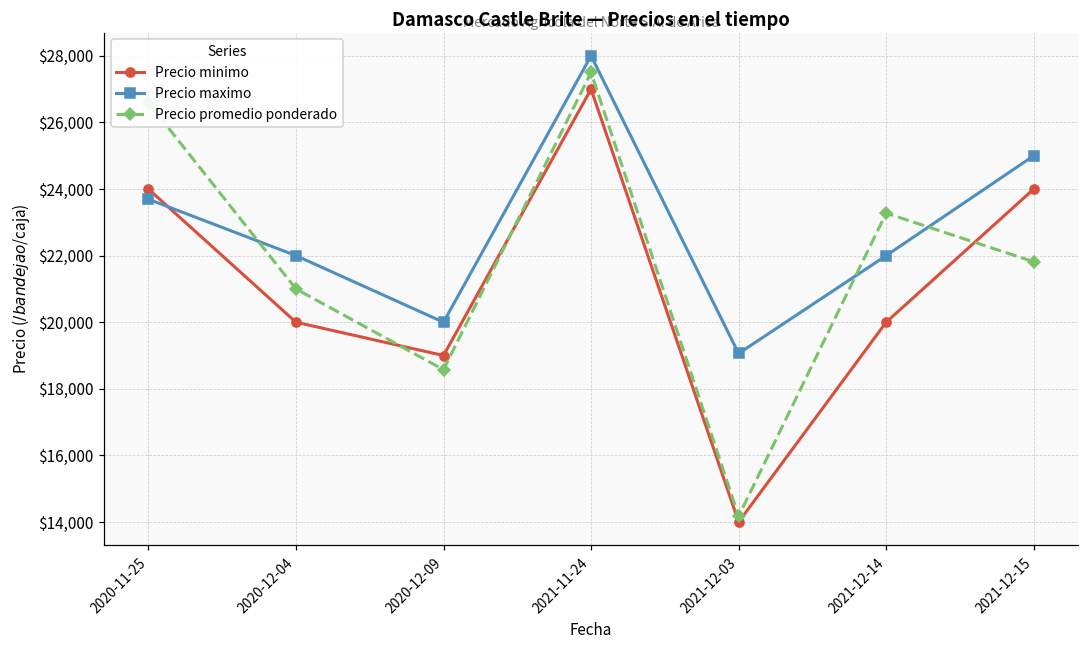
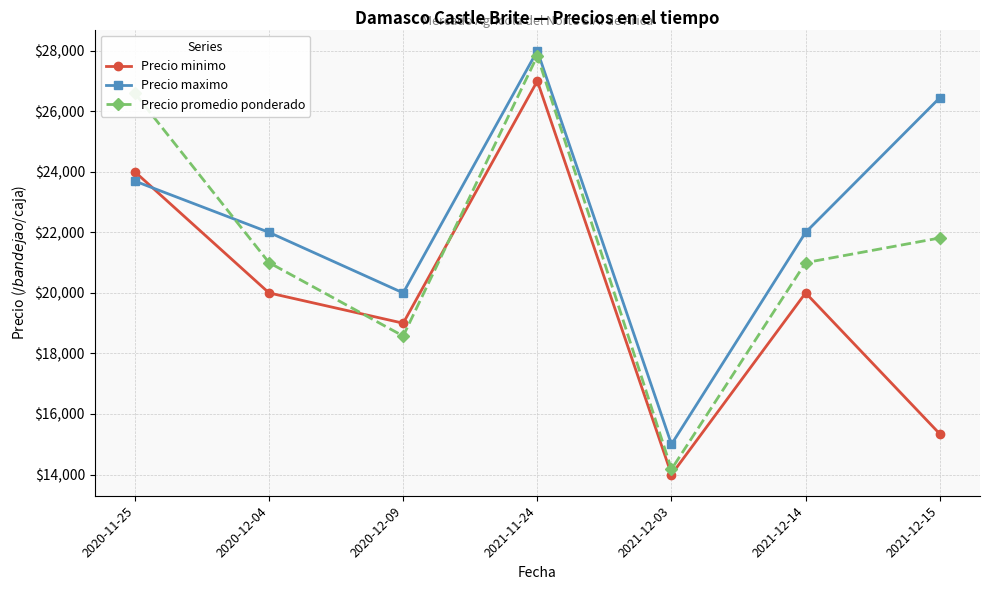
  {
    "Precio minimo": {
      "2020-11-25": "$24,000",
      "2020-12-04": "$20,000",
      "2020-12-09": "$19,000",
      "2021-11-24": "$27,000",
      "2021-12-03": "$14,000",
      "2021-12-14": "$20,000",
-     "2021-12-15": "$24,000"
+     "2021-12-15": "$15,300"
    },
    "Precio maximo": {
      "2020-11-25": "$23,700",
      "2020-12-04": "$22,000",
      "2020-12-09": "$20,000",
      "2021-11-24": "$28,000",
-     "2021-12-03": "$19,100",
+     "2021-12-03": "$15,000",
      "2021-12-14": "$22,000",
-     "2021-12-15": "$25,000"
+     "2021-12-15": "$26,400"
    },
    "Precio promedio ponderado": {
      "2020-12-04": "$21,000",
      "2020-12-09": "$18,600",
-     "2021-11-24": "$27,500",
+     "2021-11-24": "$27,800",
      "2021-12-03": "$14,200",
-     "2021-12-14": "$23,300",
+     "2021-12-14": "$21,000",
      "2021-12-15": "$21,800"
    }
  }
